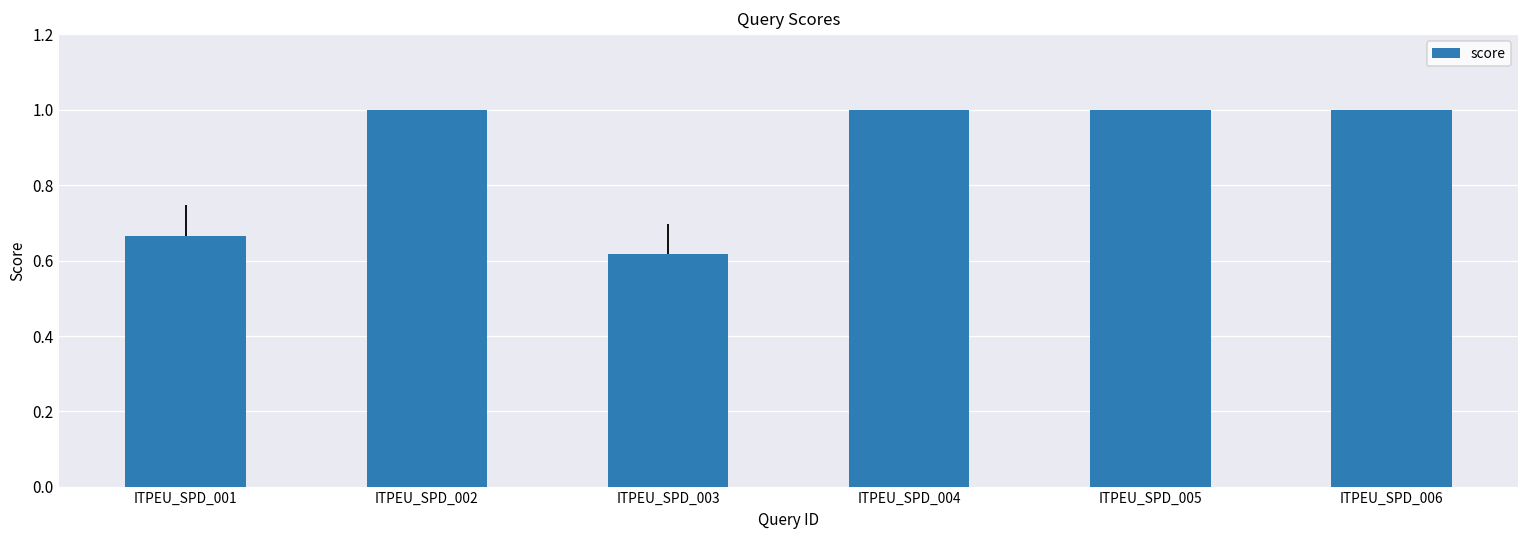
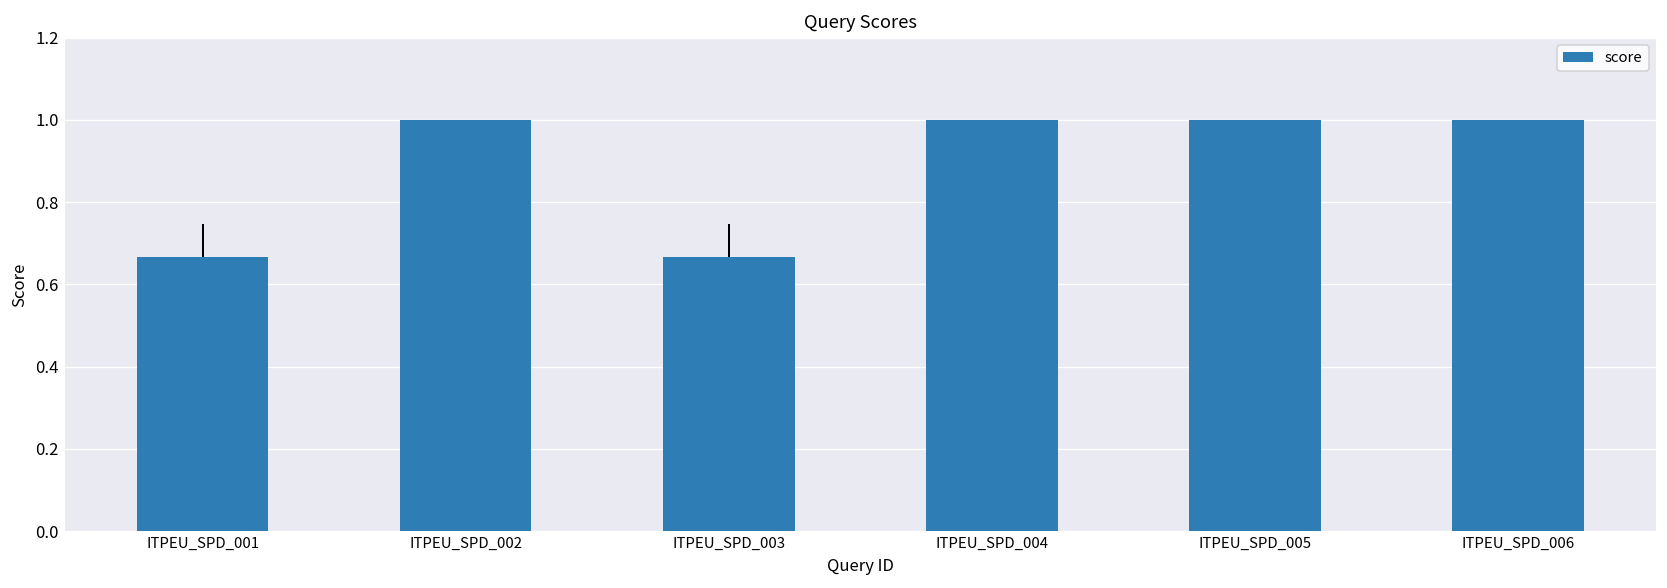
  {
    "ITPEU_SPD_001": 0.67,
    "ITPEU_SPD_002": 1.00,
-   "ITPEU_SPD_003": 0.62,
+   "ITPEU_SPD_003": 0.67,
    "ITPEU_SPD_004": 1.00,
    "ITPEU_SPD_005": 1.00,
    "ITPEU_SPD_006": 1.00
  }
